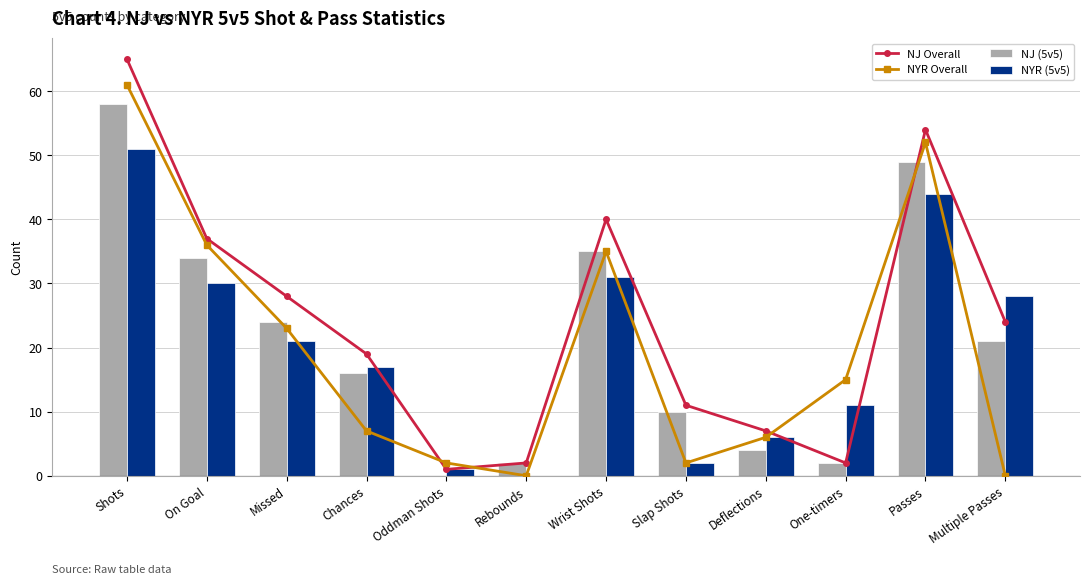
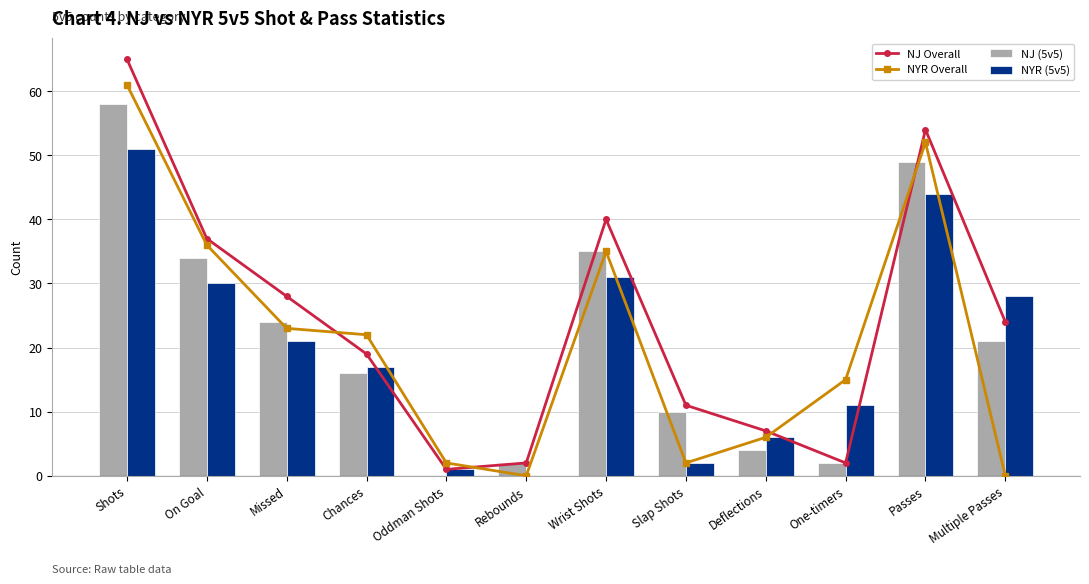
  {
    "NJ (5v5)": {
      "Shots": 58,
      "On Goal": 34,
      "Missed": 24,
      "Chances": 16,
      "Oddman Shots": 0,
      "Rebounds": 2,
      "Wrist Shots": 35,
      "Slap Shots": 10,
      "Deflections": 4,
      "One-timers": 2,
      "Passes": 49,
      "Multiple Passes": 21
    },
    "NJ Overall": {
      "Shots": 65,
      "On Goal": 37,
      "Missed": 28,
      "Chances": 19,
      "Oddman Shots": 1,
      "Rebounds": 2,
      "Wrist Shots": 40,
      "Slap Shots": 11,
      "Deflections": 7,
      "One-timers": 2,
      "Passes": 54,
      "Multiple Passes": 24
    },
    "NYR Overall": {
      "Shots": 61,
      "On Goal": 36,
      "Missed": 23,
-     "Chances": 7,
+     "Chances": 22,
      "Oddman Shots": 2,
      "Rebounds": 0,
      "Wrist Shots": 35,
      "Slap Shots": 2,
      "Deflections": 6,
      "One-timers": 15,
      "Passes": 52,
      "Multiple Passes": 0
    },
    "NYR (5v5)": {
      "Shots": 51,
      "On Goal": 30,
      "Missed": 21,
      "Chances": 17,
      "Oddman Shots": 1,
      "Rebounds": 0,
      "Wrist Shots": 31,
      "Slap Shots": 2,
      "Deflections": 6,
      "One-timers": 11,
      "Passes": 44,
      "Multiple Passes": 28
    }
  }
